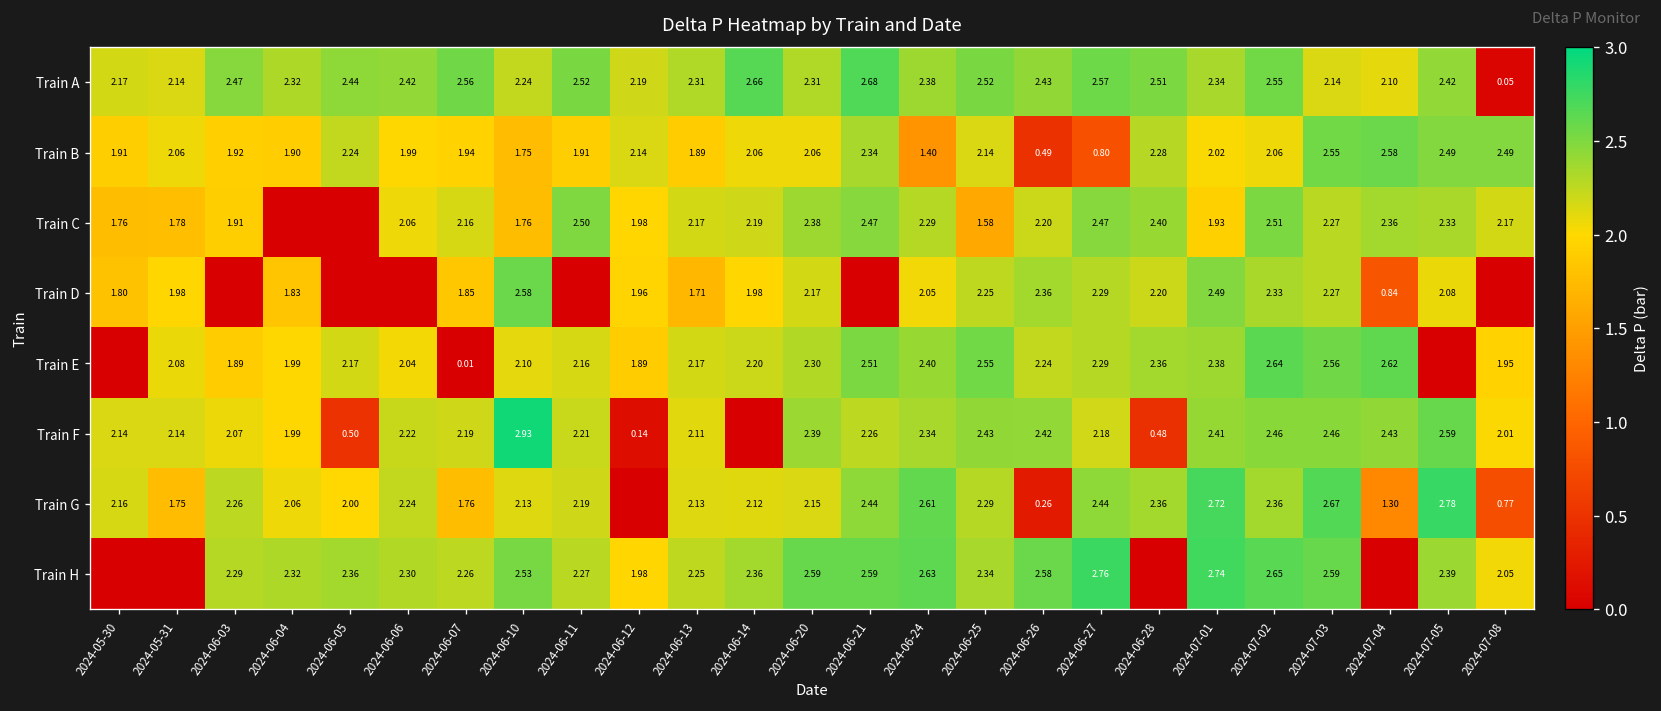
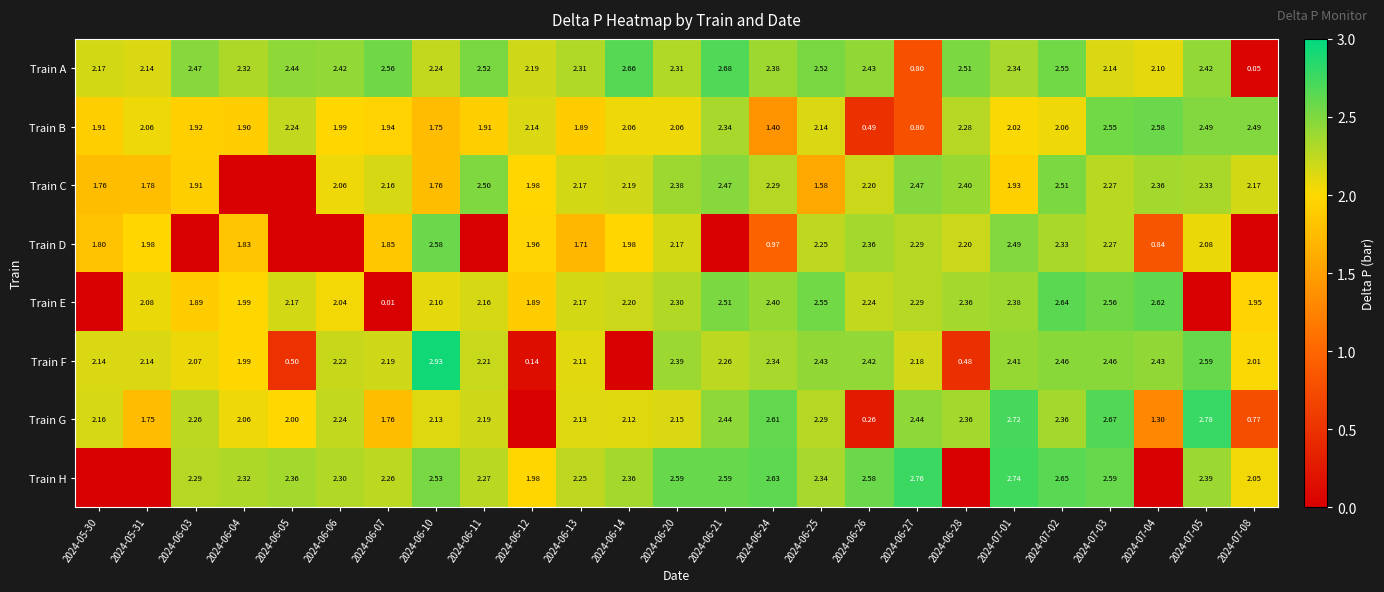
  {
    "Train A": {
      "2024-05-30": 2.17,
      "2024-05-31": 2.14,
      "2024-06-03": 2.47,
      "2024-06-04": 2.32,
      "2024-06-05": 2.44,
      "2024-06-06": 2.42,
      "2024-06-07": 2.56,
      "2024-06-10": 2.24,
      "2024-06-11": 2.52,
      "2024-06-12": 2.19,
      "2024-06-13": 2.31,
      "2024-06-14": 2.66,
      "2024-06-20": 2.31,
      "2024-06-21": 2.68,
      "2024-06-24": 2.38,
      "2024-06-25": 2.52,
      "2024-06-26": 2.43,
-     "2024-06-27": 2.57,
+     "2024-06-27": 0.80,
      "2024-06-28": 2.51,
      "2024-07-01": 2.34,
      "2024-07-02": 2.55,
      "2024-07-03": 2.14,
      "2024-07-04": 2.10,
      "2024-07-05": 2.42,
      "2024-07-08": 0.05
    },
    "Train B": {
      "2024-05-30": 1.91,
      "2024-05-31": 2.06,
      "2024-06-03": 1.92,
      "2024-06-04": 1.90,
      "2024-06-05": 2.24,
      "2024-06-06": 1.99,
      "2024-06-07": 1.94,
      "2024-06-10": 1.75,
      "2024-06-11": 1.91,
      "2024-06-12": 2.14,
      "2024-06-13": 1.89,
      "2024-06-14": 2.06,
      "2024-06-20": 2.06,
      "2024-06-21": 2.34,
      "2024-06-24": 1.40,
      "2024-06-25": 2.14,
      "2024-06-26": 0.49,
      "2024-06-27": 0.80,
      "2024-06-28": 2.28,
      "2024-07-01": 2.02,
      "2024-07-02": 2.06,
      "2024-07-03": 2.55,
      "2024-07-04": 2.58,
      "2024-07-05": 2.49,
      "2024-07-08": 2.49
    },
    "Train C": {
      "2024-05-30": 1.76,
      "2024-05-31": 1.78,
      "2024-06-03": 1.91,
      "2024-06-06": 2.06,
      "2024-06-07": 2.16,
      "2024-06-10": 1.76,
      "2024-06-11": 2.50,
      "2024-06-12": 1.98,
      "2024-06-13": 2.17,
      "2024-06-14": 2.19,
      "2024-06-20": 2.38,
      "2024-06-21": 2.47,
      "2024-06-24": 2.29,
      "2024-06-25": 1.58,
      "2024-06-26": 2.20,
      "2024-06-27": 2.47,
      "2024-06-28": 2.40,
      "2024-07-01": 1.93,
      "2024-07-02": 2.51,
      "2024-07-03": 2.27,
      "2024-07-04": 2.36,
      "2024-07-05": 2.33,
      "2024-07-08": 2.17
    },
    "Train D": {
      "2024-05-30": 1.80,
      "2024-05-31": 1.98,
      "2024-06-04": 1.83,
      "2024-06-07": 1.85,
      "2024-06-10": 2.58,
      "2024-06-12": 1.96,
      "2024-06-13": 1.71,
      "2024-06-14": 1.98,
      "2024-06-20": 2.17,
-     "2024-06-24": 2.05,
+     "2024-06-24": 0.97,
      "2024-06-25": 2.25,
      "2024-06-26": 2.36,
      "2024-06-27": 2.29,
      "2024-06-28": 2.20,
      "2024-07-01": 2.49,
      "2024-07-02": 2.33,
      "2024-07-03": 2.27,
      "2024-07-04": 0.84,
      "2024-07-05": 2.08
    },
    "Train E": {
      "2024-05-31": 2.08,
      "2024-06-03": 1.89,
      "2024-06-04": 1.99,
      "2024-06-05": 2.17,
      "2024-06-06": 2.04,
      "2024-06-07": 0.01,
      "2024-06-10": 2.10,
      "2024-06-11": 2.16,
      "2024-06-12": 1.89,
      "2024-06-13": 2.17,
      "2024-06-14": 2.20,
      "2024-06-20": 2.30,
      "2024-06-21": 2.51,
      "2024-06-24": 2.40,
      "2024-06-25": 2.55,
      "2024-06-26": 2.24,
      "2024-06-27": 2.29,
      "2024-06-28": 2.36,
      "2024-07-01": 2.38,
      "2024-07-02": 2.64,
      "2024-07-03": 2.56,
      "2024-07-04": 2.62,
      "2024-07-08": 1.95
    },
    "Train F": {
      "2024-05-30": 2.14,
      "2024-05-31": 2.14,
      "2024-06-03": 2.07,
      "2024-06-04": 1.99,
      "2024-06-05": 0.50,
      "2024-06-06": 2.22,
      "2024-06-07": 2.19,
      "2024-06-10": 2.93,
      "2024-06-11": 2.21,
      "2024-06-12": 0.14,
      "2024-06-13": 2.11,
      "2024-06-20": 2.39,
      "2024-06-21": 2.26,
      "2024-06-24": 2.34,
      "2024-06-25": 2.43,
      "2024-06-26": 2.42,
      "2024-06-27": 2.18,
      "2024-06-28": 0.48,
      "2024-07-01": 2.41,
      "2024-07-02": 2.46,
      "2024-07-03": 2.46,
      "2024-07-04": 2.43,
      "2024-07-05": 2.59,
      "2024-07-08": 2.01
    },
    "Train G": {
      "2024-05-30": 2.16,
      "2024-05-31": 1.75,
      "2024-06-03": 2.26,
      "2024-06-04": 2.06,
      "2024-06-05": 2.00,
      "2024-06-06": 2.24,
      "2024-06-07": 1.76,
      "2024-06-10": 2.13,
      "2024-06-11": 2.19,
      "2024-06-13": 2.13,
      "2024-06-14": 2.12,
      "2024-06-20": 2.15,
      "2024-06-21": 2.44,
      "2024-06-24": 2.61,
      "2024-06-25": 2.29,
      "2024-06-26": 0.26,
      "2024-06-27": 2.44,
      "2024-06-28": 2.36,
      "2024-07-01": 2.72,
      "2024-07-02": 2.36,
      "2024-07-03": 2.67,
      "2024-07-04": 1.30,
      "2024-07-05": 2.78,
      "2024-07-08": 0.77
    },
    "Train H": {
      "2024-06-03": 2.29,
      "2024-06-04": 2.32,
      "2024-06-05": 2.36,
      "2024-06-06": 2.30,
      "2024-06-07": 2.26,
      "2024-06-10": 2.53,
      "2024-06-11": 2.27,
      "2024-06-12": 1.98,
      "2024-06-13": 2.25,
      "2024-06-14": 2.36,
      "2024-06-20": 2.59,
      "2024-06-21": 2.59,
      "2024-06-24": 2.63,
      "2024-06-25": 2.34,
      "2024-06-26": 2.58,
      "2024-06-27": 2.76,
      "2024-07-01": 2.74,
      "2024-07-02": 2.65,
      "2024-07-03": 2.59,
      "2024-07-05": 2.39,
      "2024-07-08": 2.05
    }
  }
